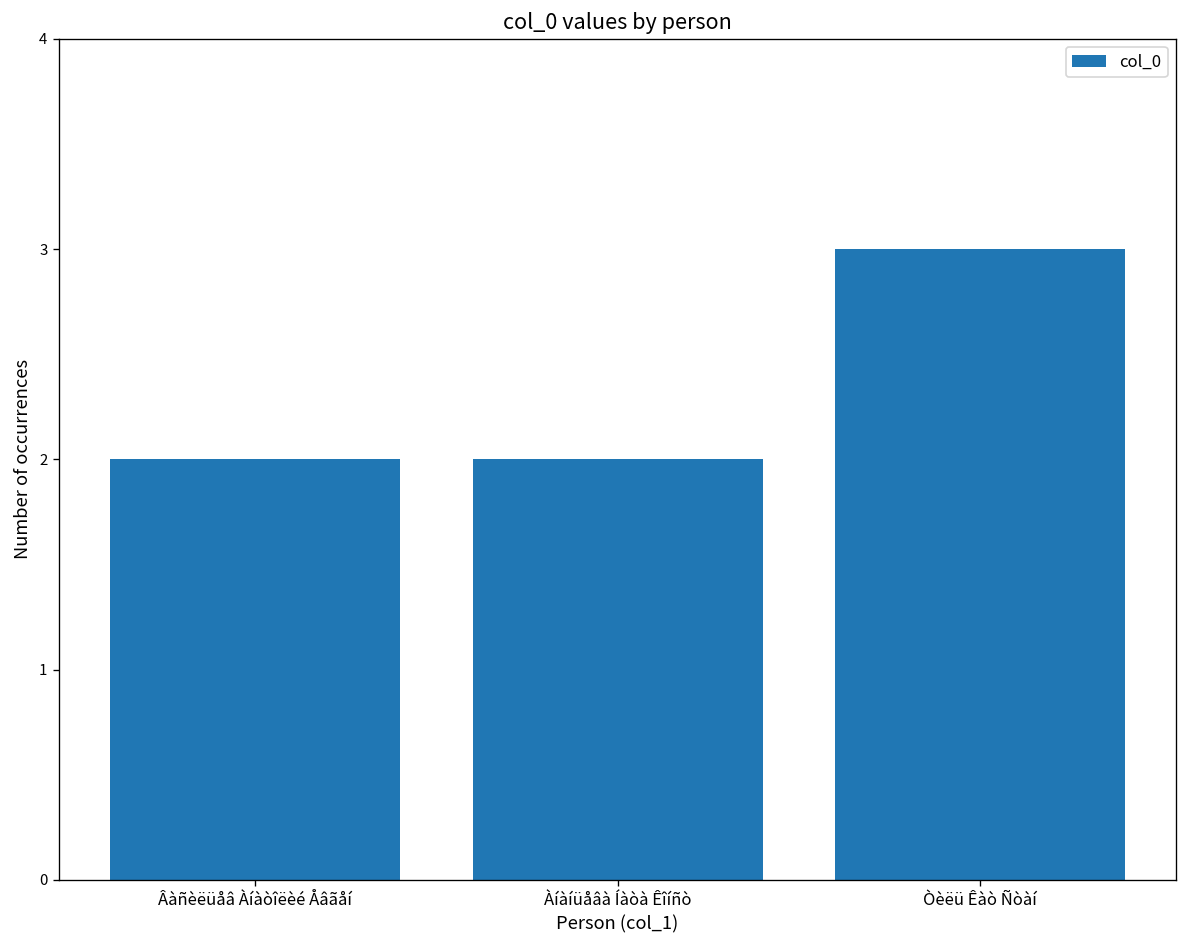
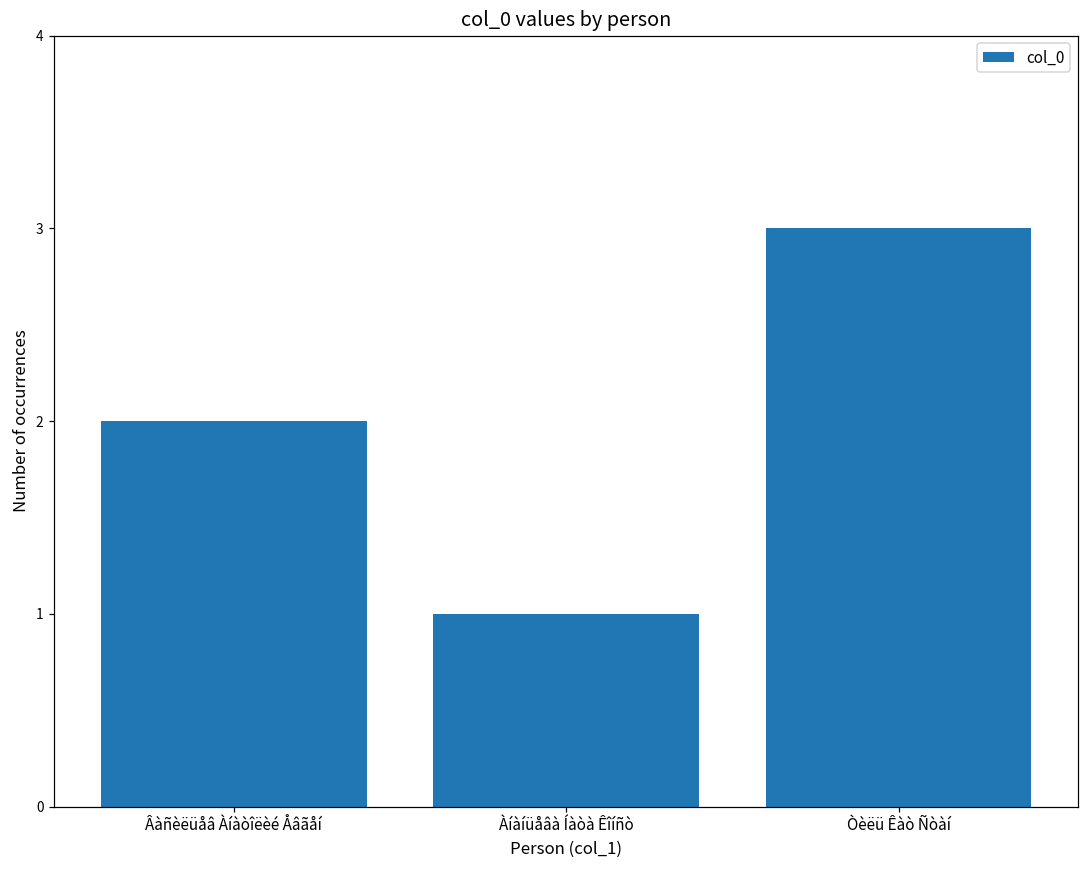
  {
    "Âàñèëüåâ Àíàòîëèé Åâãåí": 2,
-   "Àíàíüåâà Íàòà Êîíñò": 2,
+   "Àíàíüåâà Íàòà Êîíñò": 1,
    "Òèëü Êàò Ñòàí": 3
  }
